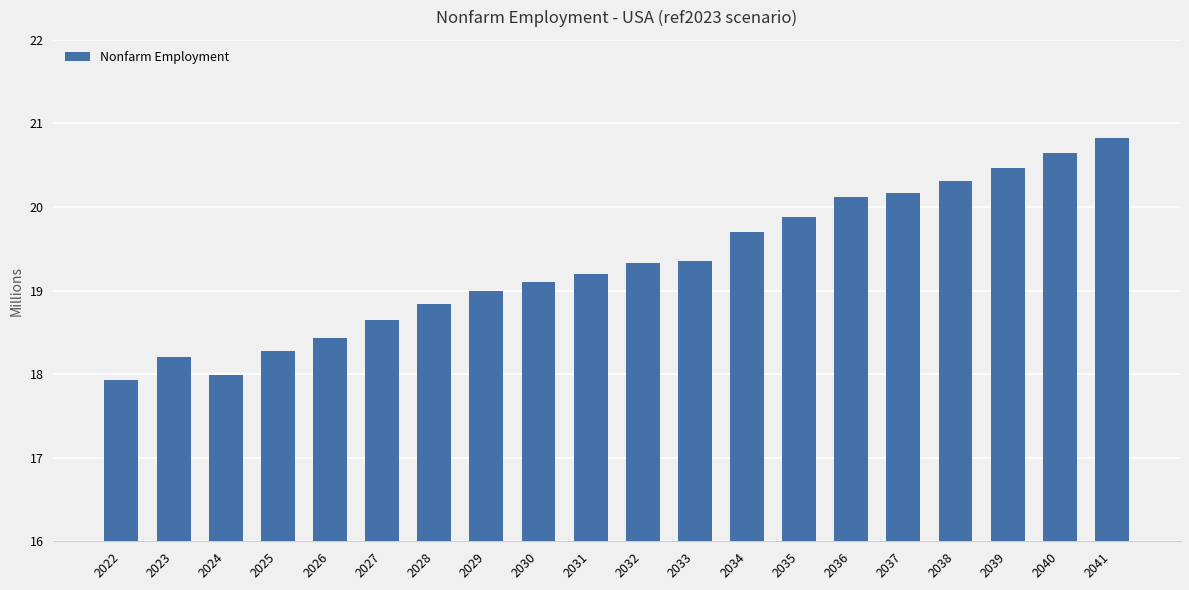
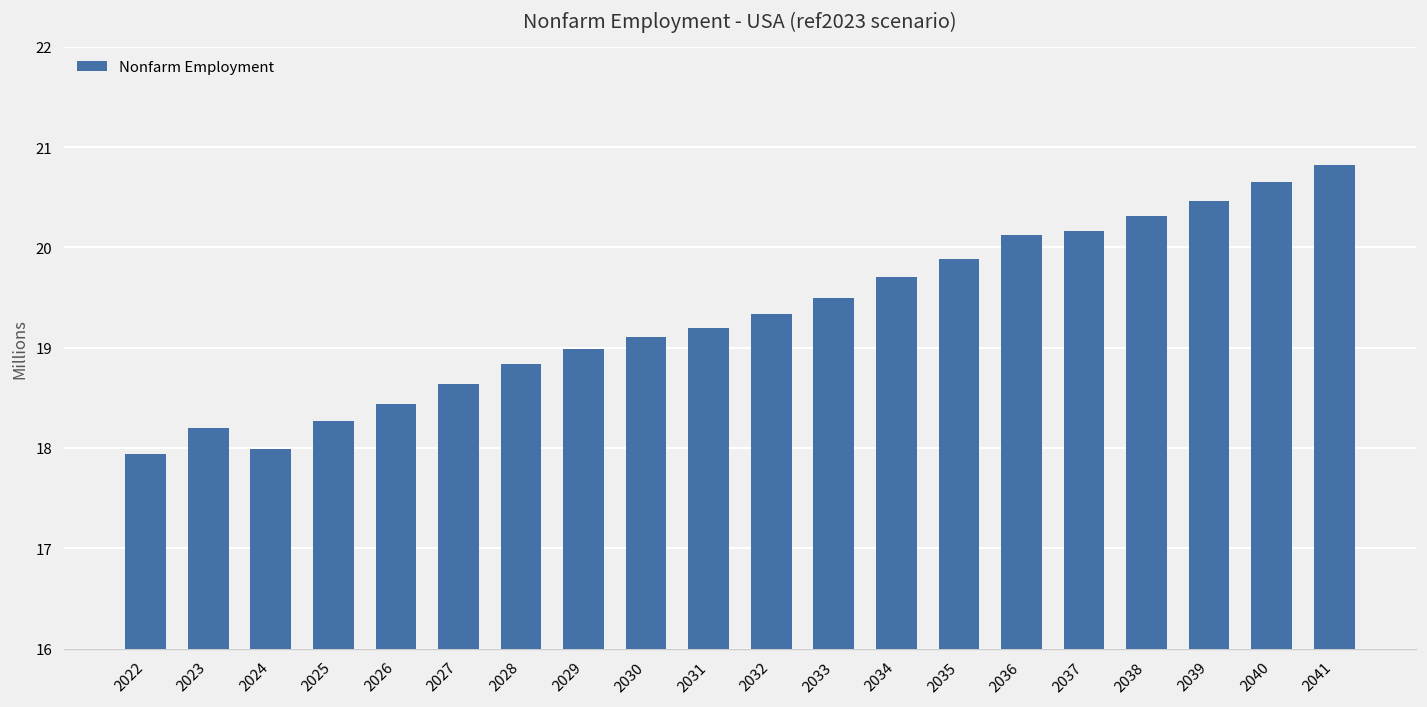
  {
    "2022": 17.9,
    "2023": 18.2,
    "2024": 18.0,
    "2025": 18.3,
    "2026": 18.4,
    "2027": 18.6,
    "2028": 18.8,
    "2029": 19.0,
    "2030": 19.1,
    "2031": 19.2,
    "2032": 19.3,
-   "2033": 19.4,
+   "2033": 19.5,
    "2034": 19.7,
    "2035": 19.9,
    "2036": 20.1,
    "2037": 20.2,
    "2038": 20.3,
    "2039": 20.5,
    "2040": 20.6,
    "2041": 20.8
  }
